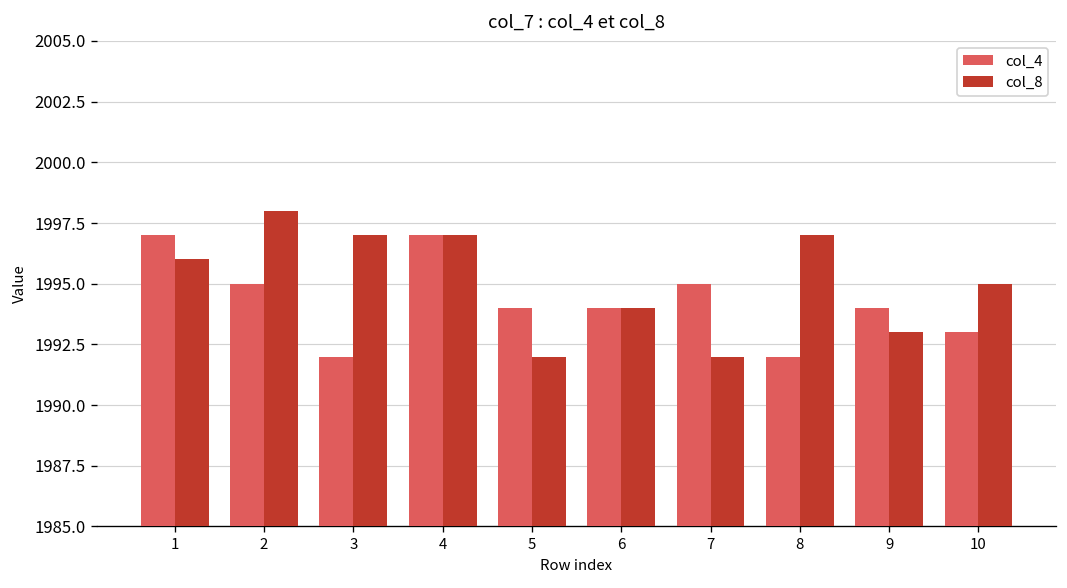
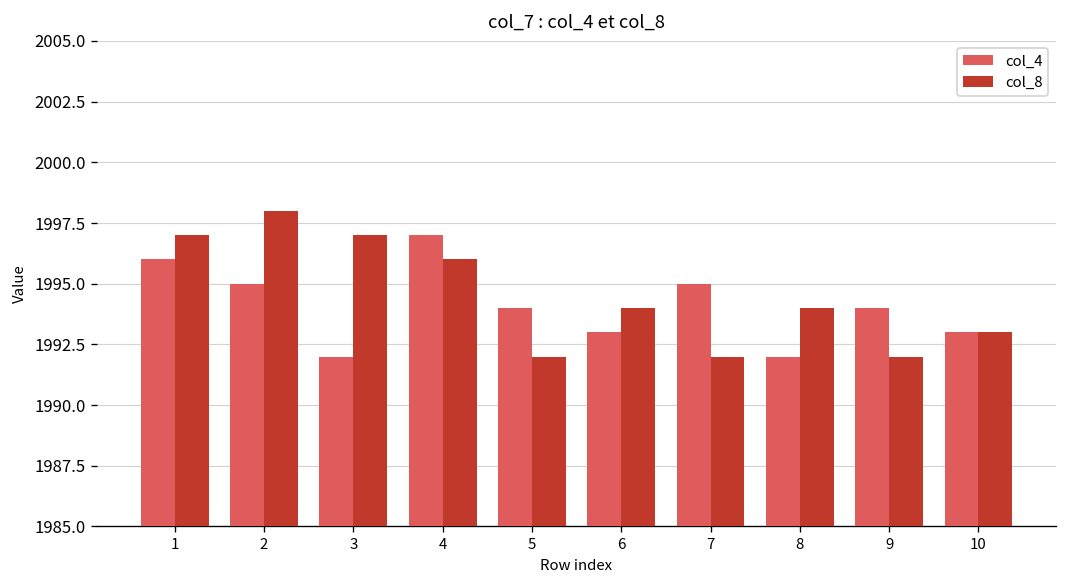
  {
    "col_4": {
-     "1": 1997,
+     "1": 1996,
      "2": 1995,
      "3": 1992,
      "4": 1997,
      "5": 1994,
-     "6": 1994,
+     "6": 1993,
      "7": 1995,
      "8": 1992,
      "9": 1994,
      "10": 1993
    },
    "col_8": {
-     "1": 1996,
+     "1": 1997,
      "2": 1998,
      "3": 1997,
-     "4": 1997,
+     "4": 1996,
      "5": 1992,
      "6": 1994,
      "7": 1992,
-     "8": 1997,
-     "9": 1993,
-     "10": 1995
+     "8": 1994,
+     "9": 1992,
+     "10": 1993
    }
  }
